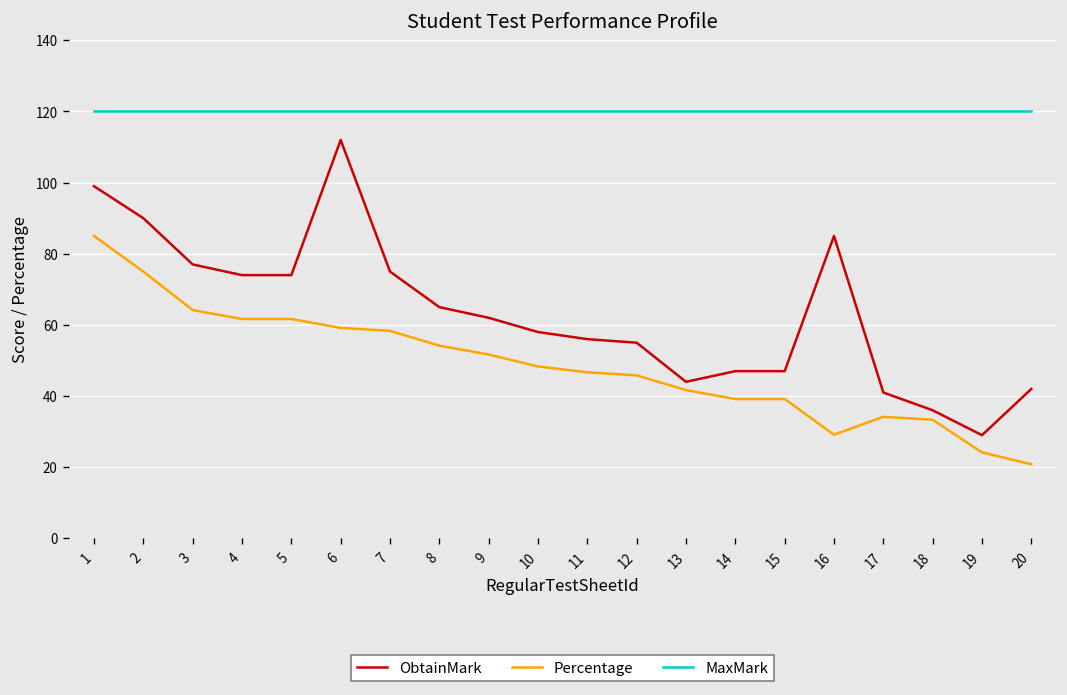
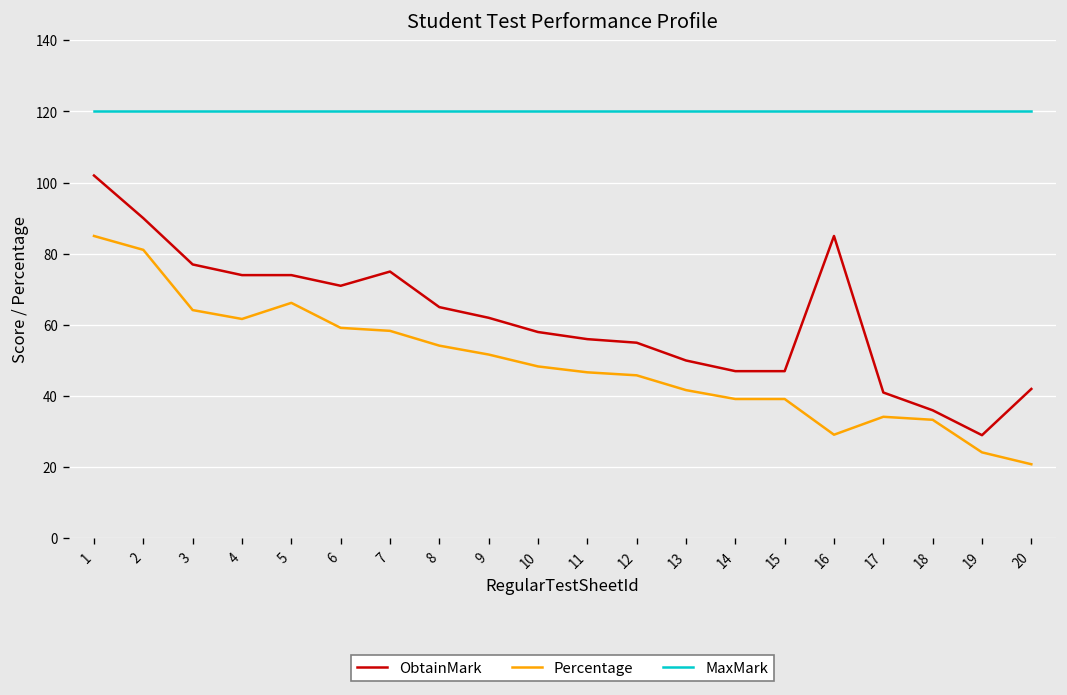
  {
    "ObtainMark": {
-     "1": 99,
+     "1": 102,
      "2": 90,
      "3": 77,
      "4": 74,
      "5": 74,
-     "6": 112,
+     "6": 71,
      "7": 75,
      "8": 65,
      "9": 62,
      "10": 58,
      "11": 56,
      "12": 55,
-     "13": 44,
+     "13": 50,
      "14": 47,
      "15": 47,
      "16": 85,
      "17": 41,
      "18": 36,
      "19": 29,
      "20": 42
    },
    "Percentage": {
      "1": 85,
-     "2": 75,
+     "2": 81,
      "3": 64,
      "4": 62,
-     "5": 62,
+     "5": 66,
      "6": 59,
      "7": 58,
      "8": 54,
      "9": 52,
      "10": 48,
      "11": 47,
      "12": 46,
      "13": 42,
      "14": 39,
      "15": 39,
      "16": 29,
      "17": 34,
      "18": 33,
      "19": 24,
      "20": 21
    },
    "MaxMark": {
      "1": 120,
      "2": 120,
      "3": 120,
      "4": 120,
      "5": 120,
      "6": 120,
      "7": 120,
      "8": 120,
      "9": 120,
      "10": 120,
      "11": 120,
      "12": 120,
      "13": 120,
      "14": 120,
      "15": 120,
      "16": 120,
      "17": 120,
      "18": 120,
      "19": 120,
      "20": 120
    }
  }
